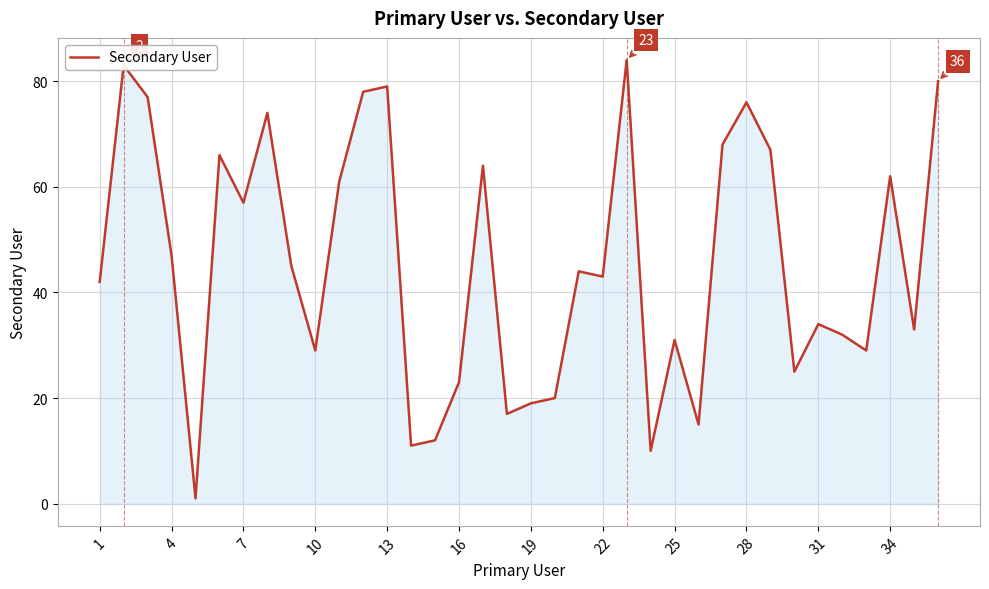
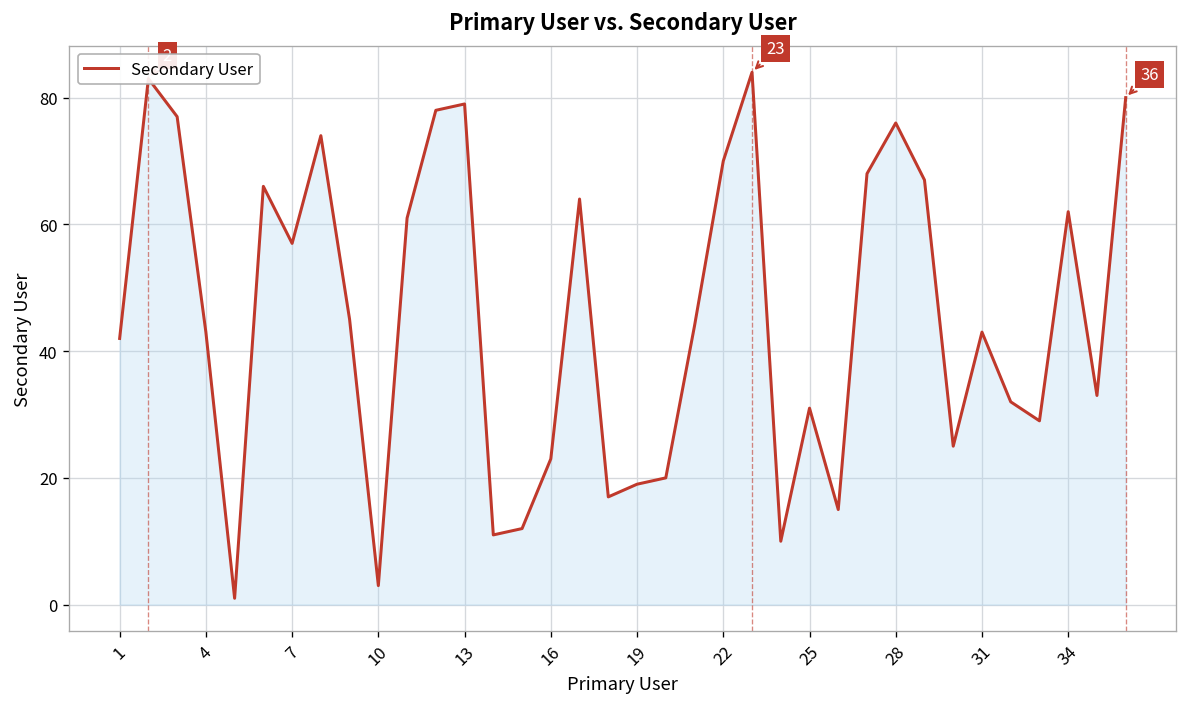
  {
    "1": 42,
-   "4": 47,
+   "4": 43,
    "7": 57,
-   "10": 29,
+   "10": 3,
    "13": 79,
    "16": 23,
    "19": 19,
-   "22": 43,
+   "22": 70,
    "25": 31,
    "28": 76,
-   "31": 34,
+   "31": 43,
    "34": 62
  }
